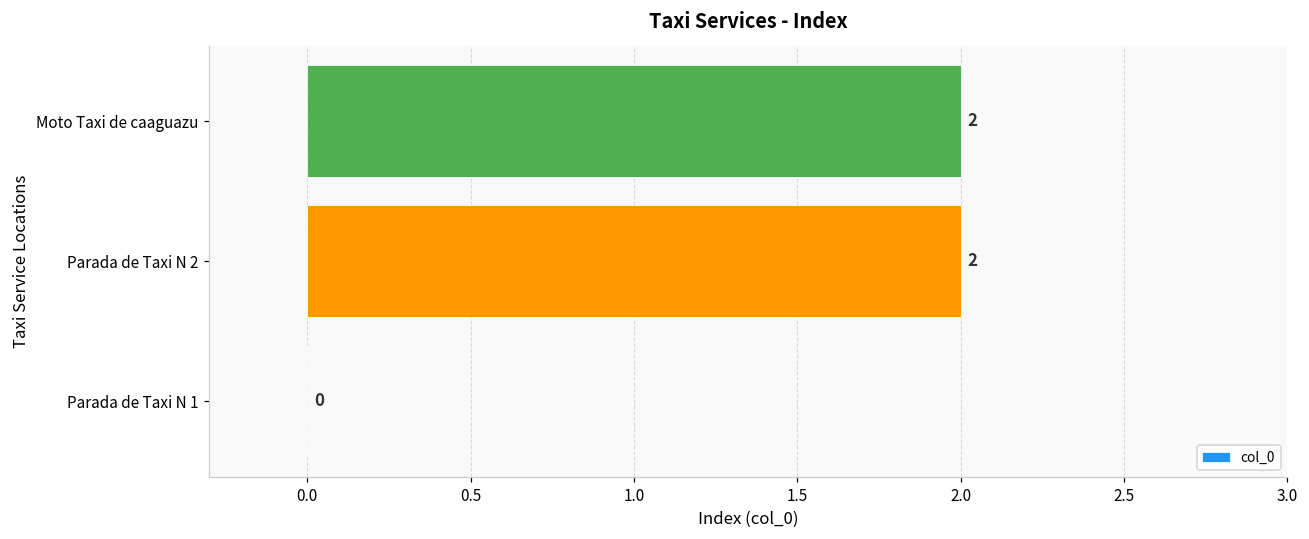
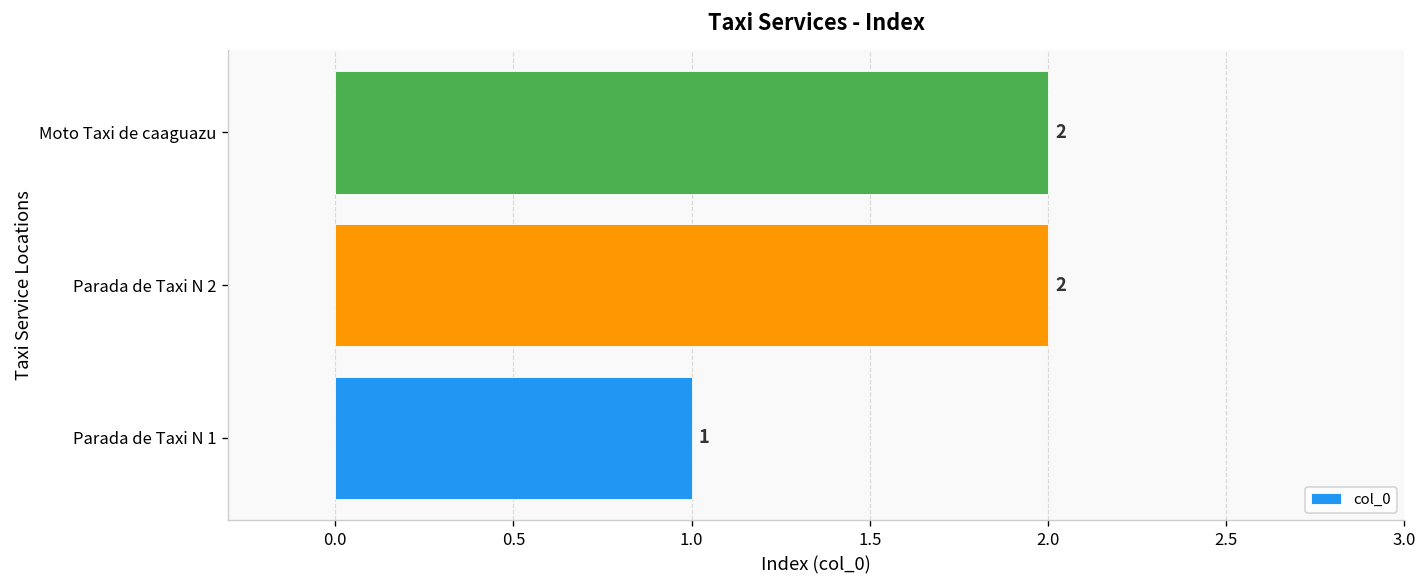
  {
    "Moto Taxi de caaguazu": 2,
    "Parada de Taxi N 2": 2,
-   "Parada de Taxi N 1": 0
+   "Parada de Taxi N 1": 1
  }
